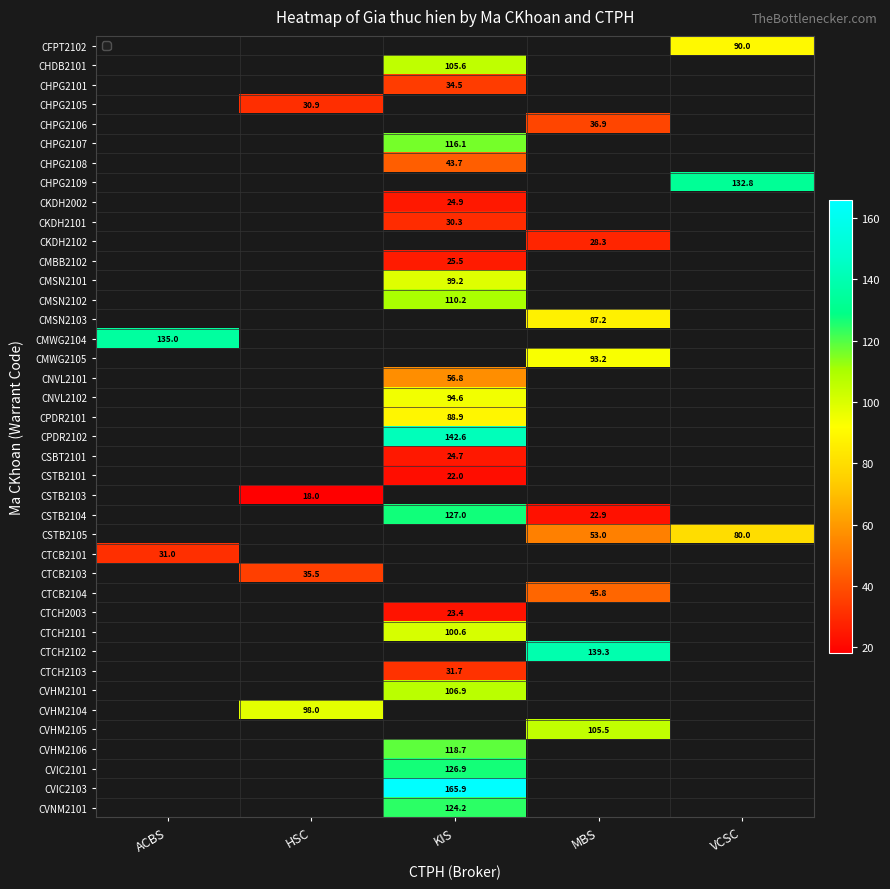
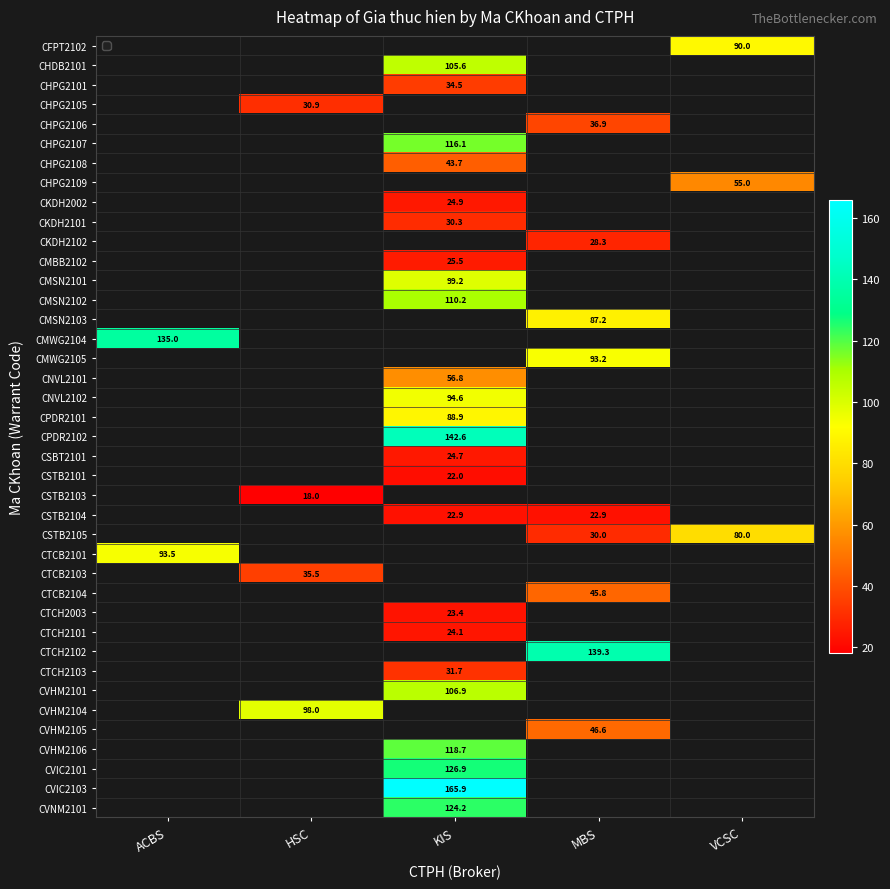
  {
    "CFPT2102": {
      "VCSC": 90.0
    },
    "CHDB2101": {
      "KIS": 105.6
    },
    "CHPG2101": {
      "KIS": 34.5
    },
    "CHPG2105": {
      "HSC": 30.9
    },
    "CHPG2106": {
      "MBS": 36.9
    },
    "CHPG2107": {
      "KIS": 116.1
    },
    "CHPG2108": {
      "KIS": 43.7
    },
    "CHPG2109": {
-     "VCSC": 132.8
+     "VCSC": 55.0
    },
    "CKDH2002": {
      "KIS": 24.9
    },
    "CKDH2101": {
      "KIS": 30.3
    },
    "CKDH2102": {
      "MBS": 28.3
    },
    "CMBB2102": {
      "KIS": 25.5
    },
    "CMSN2101": {
      "KIS": 99.2
    },
    "CMSN2102": {
      "KIS": 110.2
    },
    "CMSN2103": {
      "MBS": 87.2
    },
    "CMWG2104": {
      "ACBS": 135.0
    },
    "CMWG2105": {
      "MBS": 93.2
    },
    "CNVL2101": {
      "KIS": 56.8
    },
    "CNVL2102": {
      "KIS": 94.6
    },
    "CPDR2101": {
      "KIS": 88.9
    },
    "CPDR2102": {
      "KIS": 142.6
    },
    "CSBT2101": {
      "KIS": 24.7
    },
    "CSTB2101": {
      "KIS": 22.0
    },
    "CSTB2103": {
      "HSC": 18.0
    },
    "CSTB2104": {
-     "KIS": 127.0,
+     "KIS": 22.9,
      "MBS": 22.9
    },
    "CSTB2105": {
-     "MBS": 53.0,
+     "MBS": 30.0,
      "VCSC": 80.0
    },
    "CTCB2101": {
-     "ACBS": 31.0
+     "ACBS": 93.5
    },
    "CTCB2103": {
      "HSC": 35.5
    },
    "CTCB2104": {
      "MBS": 45.8
    },
    "CTCH2003": {
      "KIS": 23.4
    },
    "CTCH2101": {
-     "KIS": 100.6
+     "KIS": 24.1
    },
    "CTCH2102": {
      "MBS": 139.3
    },
    "CTCH2103": {
      "KIS": 31.7
    },
    "CVHM2101": {
      "KIS": 106.9
    },
    "CVHM2104": {
      "HSC": 98.0
    },
    "CVHM2105": {
-     "MBS": 105.5
+     "MBS": 46.6
    },
    "CVHM2106": {
      "KIS": 118.7
    },
    "CVIC2101": {
      "KIS": 126.9
    },
    "CVIC2103": {
      "KIS": 165.9
    },
    "CVNM2101": {
      "KIS": 124.2
    }
  }
